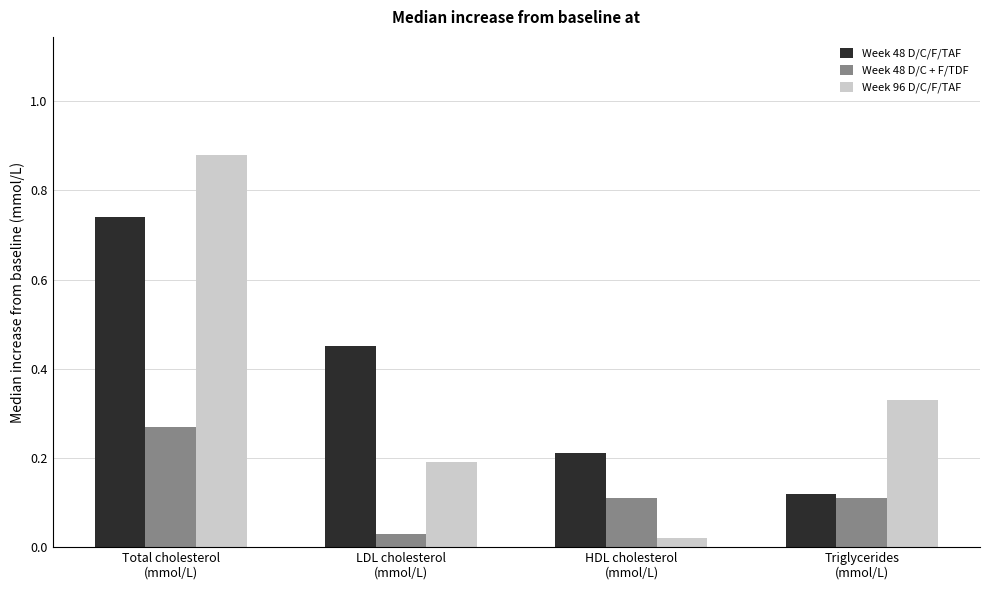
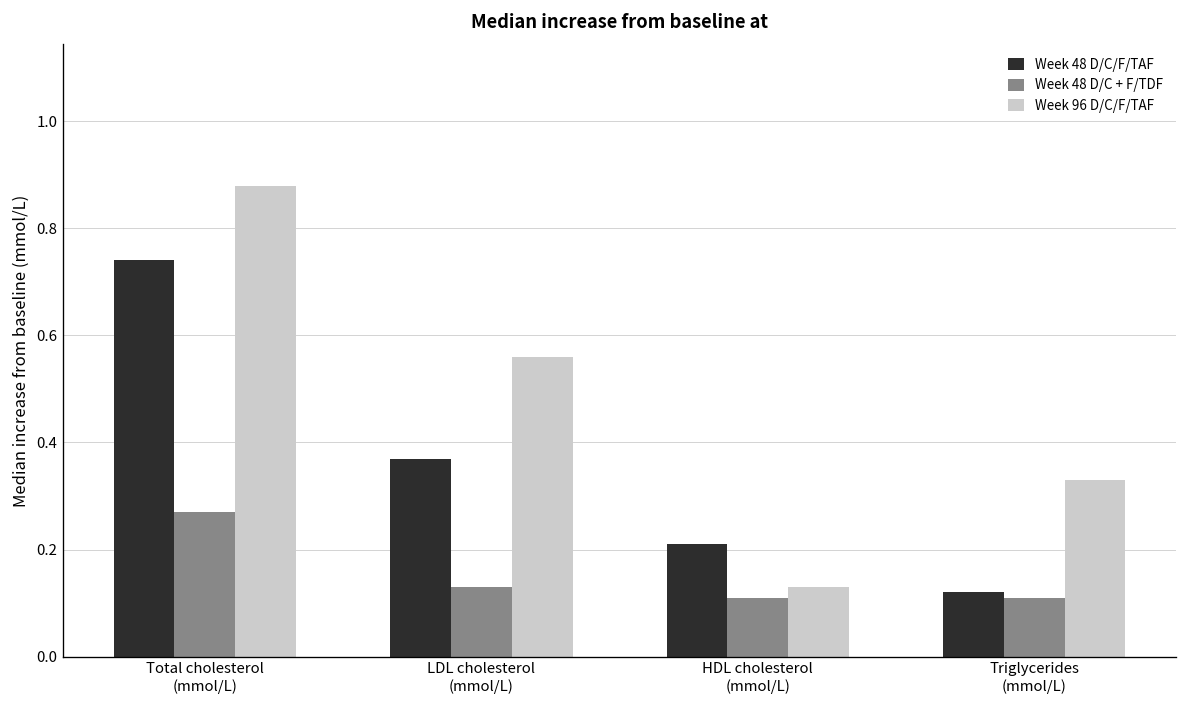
  {
    "Week 48 D/C/F/TAF": {
      "Total cholesterol (mmol/L)": 0.74,
-     "LDL cholesterol (mmol/L)": 0.45,
+     "LDL cholesterol (mmol/L)": 0.37,
      "HDL cholesterol (mmol/L)": 0.21,
      "Triglycerides (mmol/L)": 0.12
    },
    "Week 48 D/C + F/TDF": {
      "Total cholesterol (mmol/L)": 0.27,
-     "LDL cholesterol (mmol/L)": 0.03,
+     "LDL cholesterol (mmol/L)": 0.13,
      "HDL cholesterol (mmol/L)": 0.11,
      "Triglycerides (mmol/L)": 0.11
    },
    "Week 96 D/C/F/TAF": {
      "Total cholesterol (mmol/L)": 0.88,
-     "LDL cholesterol (mmol/L)": 0.19,
-     "HDL cholesterol (mmol/L)": 0.02,
+     "LDL cholesterol (mmol/L)": 0.56,
+     "HDL cholesterol (mmol/L)": 0.13,
      "Triglycerides (mmol/L)": 0.33
    }
  }
